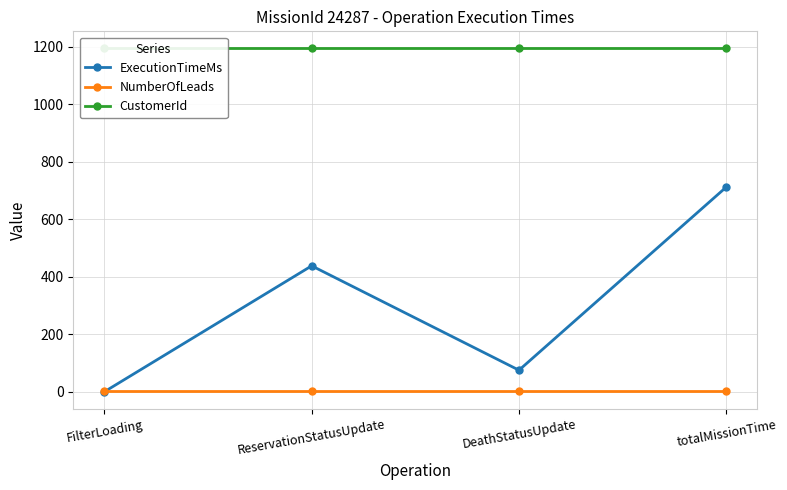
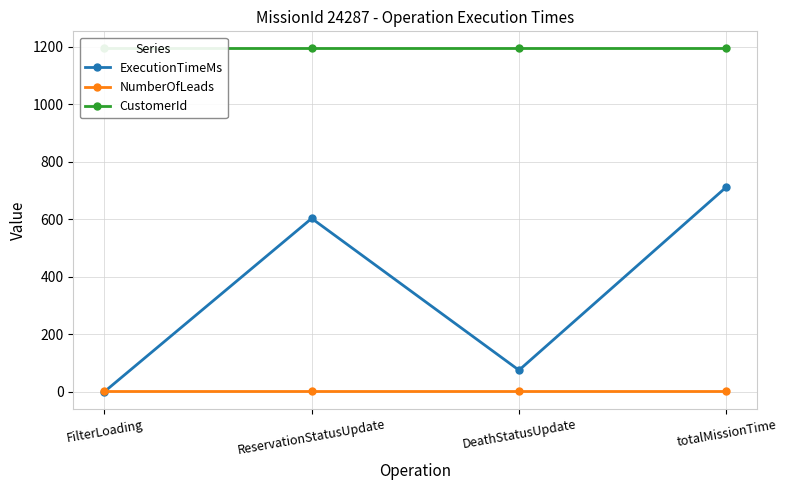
  {
    "ExecutionTimeMs": {
-     "ReservationStatusUpdate": 440,
+     "ReservationStatusUpdate": 600,
      "DeathStatusUpdate": 80,
      "totalMissionTime": 710
    },
    "NumberOfLeads": {
      "ReservationStatusUpdate": 0,
      "DeathStatusUpdate": 0,
      "totalMissionTime": 0
    },
    "CustomerId": {
      "ReservationStatusUpdate": 1190,
      "DeathStatusUpdate": 1190,
      "totalMissionTime": 1190
    }
  }
